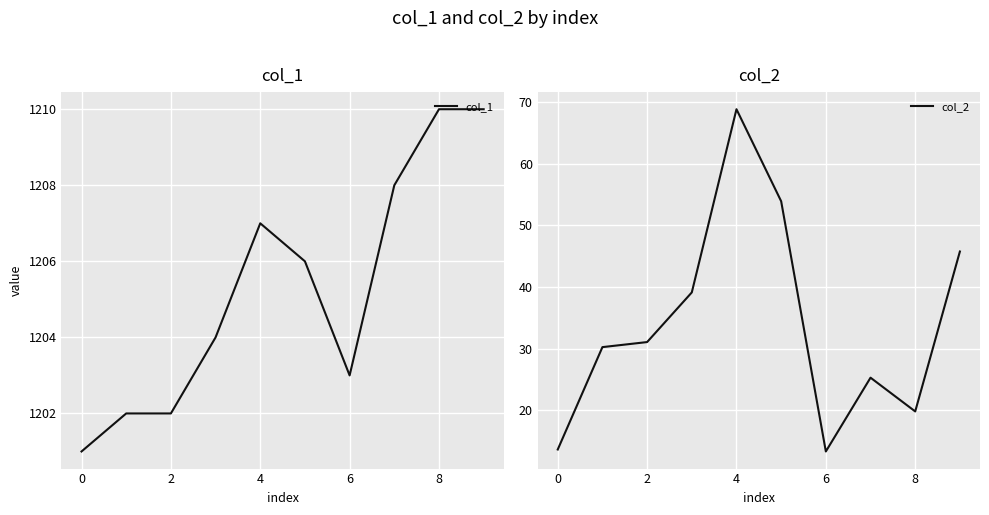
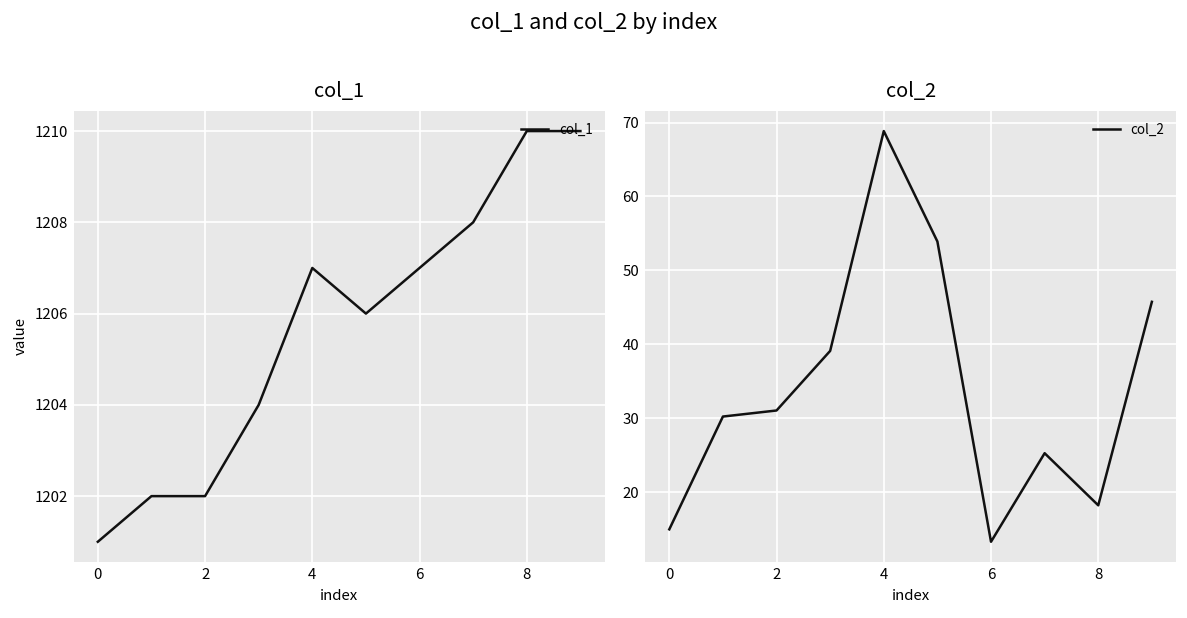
  {
    "col_1": {
      "0": 1201,
      "2": 1202,
      "4": 1207,
-     "6": 1203,
+     "6": 1207,
      "8": 1210
    },
    "col_2": {
-     "0": 14,
+     "0": 15,
      "2": 31,
      "4": 69,
      "6": 13,
-     "8": 20
+     "8": 18
    }
  }
